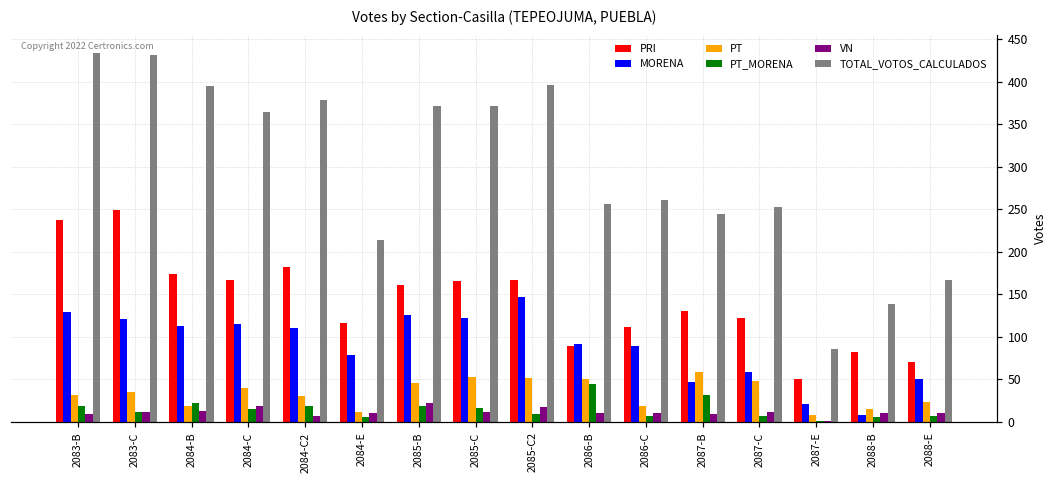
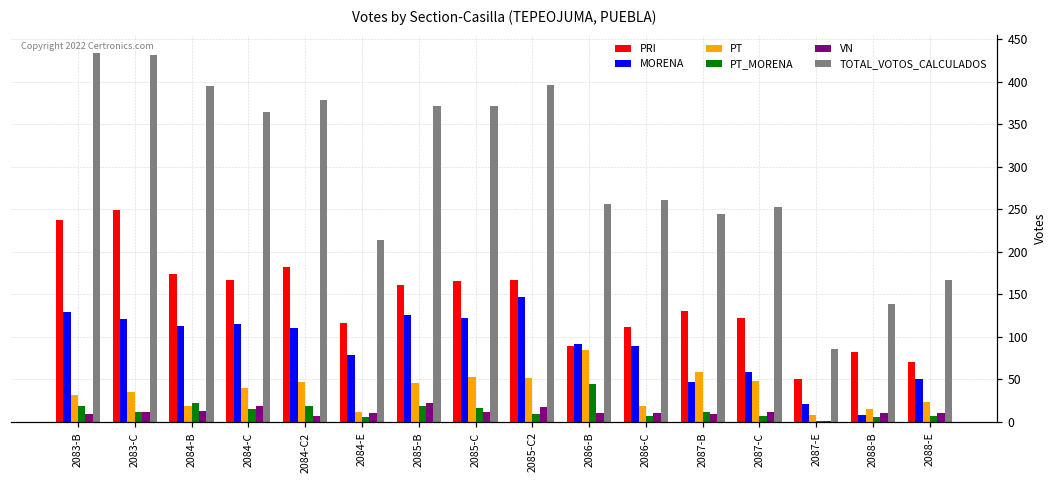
  {
    "PRI": {
      "2083-B": 240,
      "2083-C": 250,
      "2084-B": 170,
      "2084-C": 170,
      "2084-C2": 180,
      "2084-E": 120,
      "2085-B": 160,
      "2085-C": 170,
      "2085-C2": 170,
      "2086-B": 90,
      "2086-C": 110,
      "2087-B": 130,
      "2087-C": 120,
      "2087-E": 50,
      "2088-B": 80,
      "2088-E": 70
    },
    "MORENA": {
      "2083-B": 130,
      "2083-C": 120,
      "2084-B": 110,
      "2084-C": 120,
      "2084-C2": 110,
      "2084-E": 80,
      "2085-B": 130,
      "2085-C": 120,
      "2085-C2": 150,
      "2086-B": 90,
      "2086-C": 90,
      "2087-B": 50,
      "2087-C": 60,
      "2087-E": 20,
      "2088-B": 10,
      "2088-E": 50
    },
    "PT": {
      "2083-B": 30,
      "2083-C": 40,
      "2084-B": 20,
      "2084-C": 40,
-     "2084-C2": 30,
+     "2084-C2": 50,
      "2084-E": 10,
      "2085-B": 50,
      "2085-C": 50,
      "2085-C2": 50,
-     "2086-B": 50,
+     "2086-B": 90,
      "2086-C": 20,
      "2087-B": 60,
      "2087-C": 50,
      "2087-E": 10,
      "2088-B": 20,
      "2088-E": 20
    },
    "PT_MORENA": {
      "2083-B": 20,
      "2083-C": 10,
      "2084-B": 20,
      "2084-C": 20,
      "2084-C2": 20,
      "2084-E": 10,
      "2085-B": 20,
      "2085-C": 20,
      "2085-C2": 10,
      "2086-B": 40,
      "2086-C": 10,
-     "2087-B": 30,
+     "2087-B": 10,
      "2087-C": 10,
      "2088-B": 10,
      "2088-E": 10
    },
    "VN": {
      "2083-B": 10,
      "2083-C": 10,
      "2084-B": 10,
      "2084-C": 20,
      "2084-C2": 10,
      "2084-E": 10,
      "2085-B": 20,
      "2085-C": 10,
      "2085-C2": 20,
      "2086-B": 10,
      "2086-C": 10,
      "2087-B": 10,
      "2087-C": 10,
      "2088-B": 10,
      "2088-E": 10
    },
    "TOTAL_VOTOS_CALCULADOS": {
      "2083-C": 430,
      "2084-B": 400,
      "2084-C": 370,
      "2084-C2": 380,
      "2084-E": 210,
      "2085-B": 370,
      "2085-C": 370,
      "2085-C2": 400,
      "2086-B": 260,
      "2086-C": 260,
      "2087-B": 250,
      "2087-C": 250,
      "2087-E": 90,
      "2088-B": 140,
      "2088-E": 170
    }
  }
